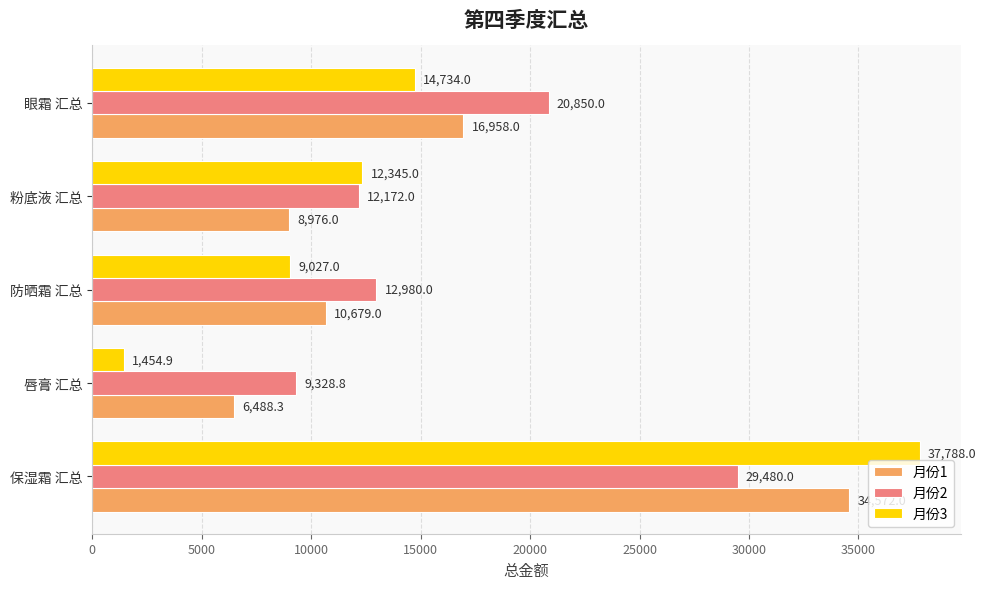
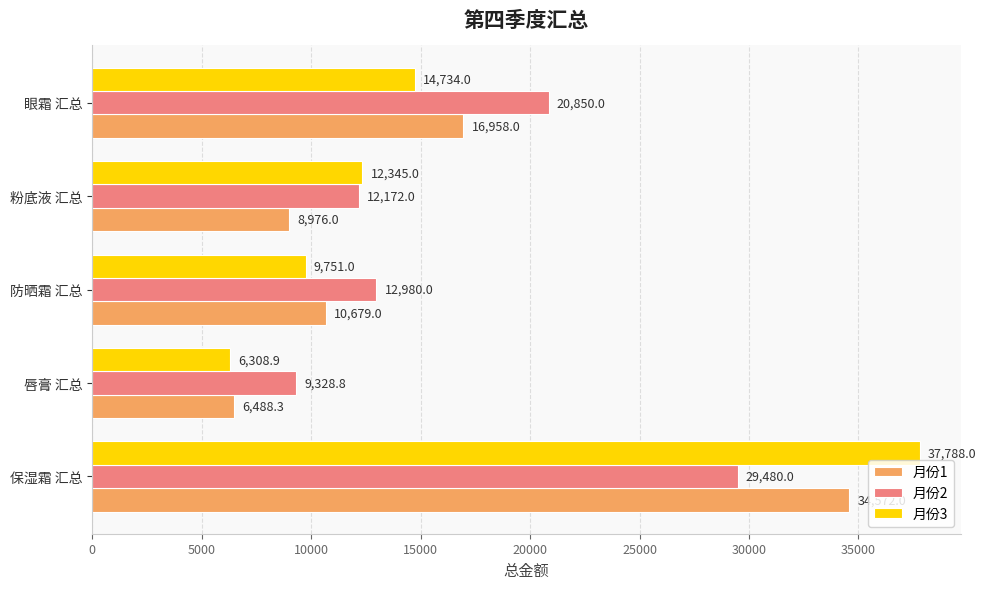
  {
    "月份3": {
      "眼霜 汇总": "14,734.0",
      "粉底液 汇总": "12,345.0",
-     "防晒霜 汇总": "9,027.0",
-     "唇膏 汇总": "1,454.9",
+     "防晒霜 汇总": "9,751.0",
+     "唇膏 汇总": "6,308.9",
      "保湿霜 汇总": "37,788.0"
    }
  }
